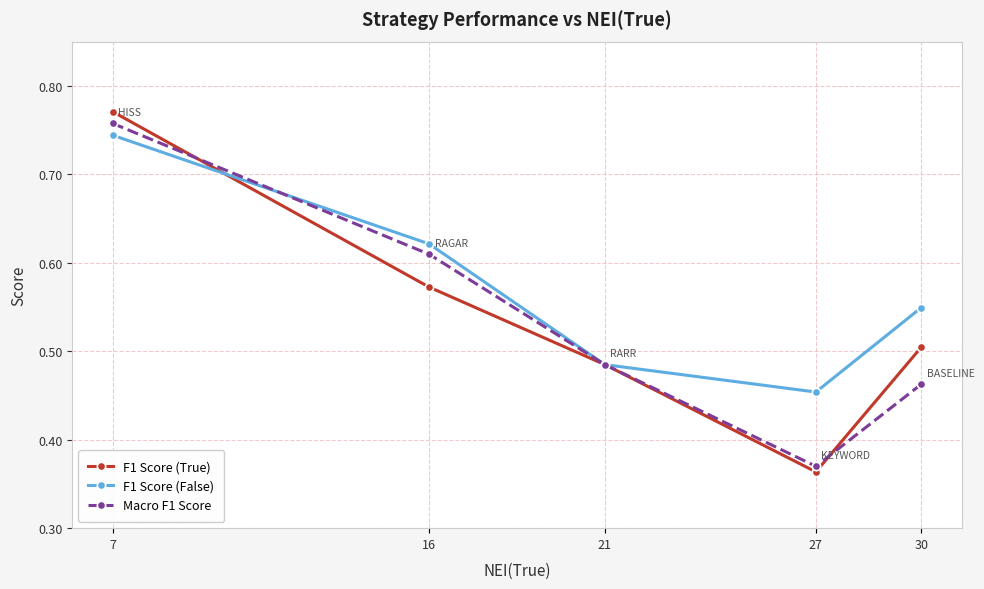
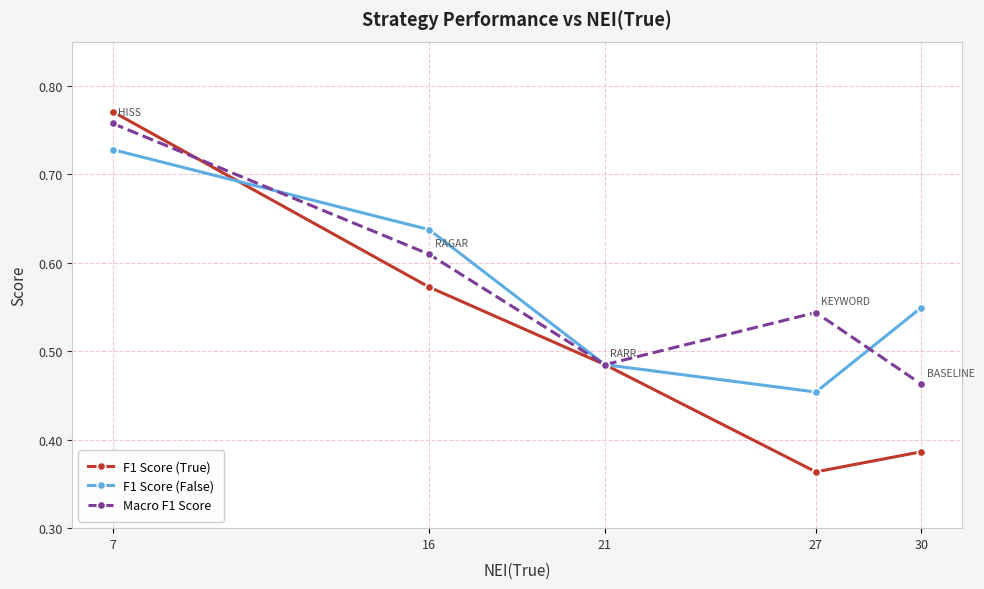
  {
    "F1 Score (True)": {
      "7": 0.77,
      "16": 0.57,
      "27": 0.36,
-     "30": 0.50
+     "30": 0.39
    },
    "F1 Score (False)": {
-     "7": 0.74,
-     "16": 0.62,
+     "7": 0.73,
+     "16": 0.64,
      "27": 0.45,
      "30": 0.55
    },
    "Macro F1 Score": {
      "7": 0.76,
      "16": 0.61,
-     "27": 0.37,
+     "27": 0.54,
      "30": 0.46
    }
  }
